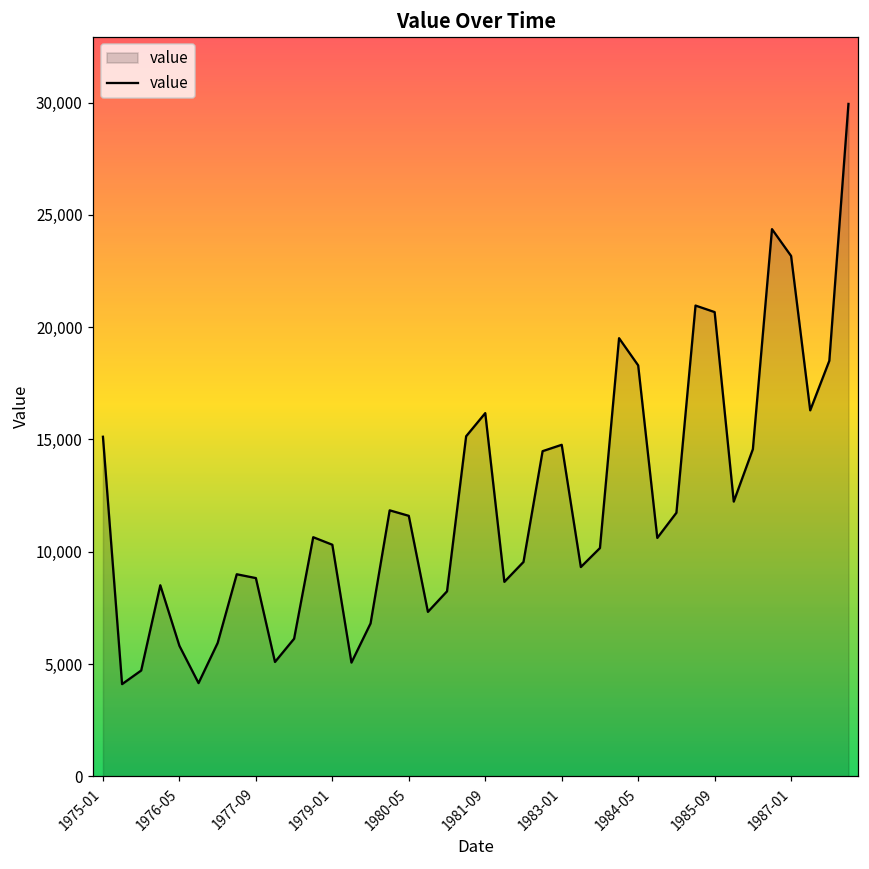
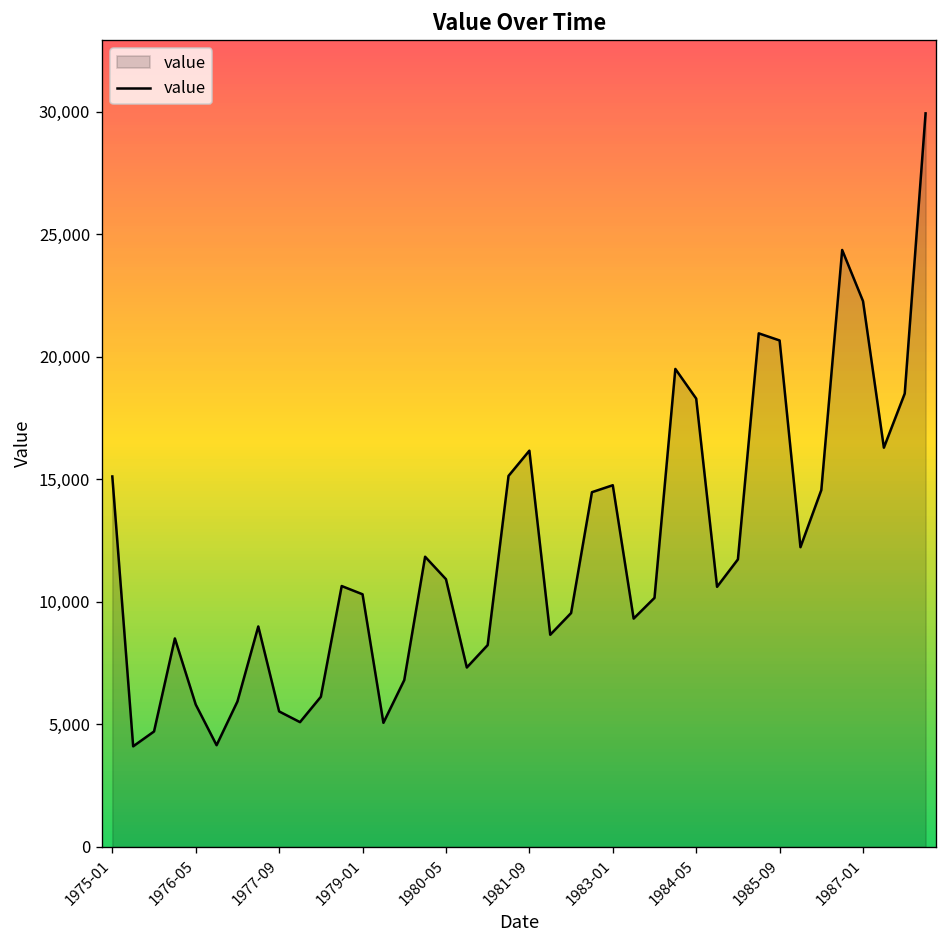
  {
    "1975-01": "15,100",
    "1976-05": "5,800",
-   "1977-09": "8,800",
+   "1977-09": "5,500",
    "1979-01": "10,300",
-   "1980-05": "11,600",
+   "1980-05": "10,900",
    "1981-09": "16,200",
    "1983-01": "14,800",
    "1984-05": "18,300",
    "1985-09": "20,700",
-   "1987-01": "23,200"
+   "1987-01": "22,300"
  }
